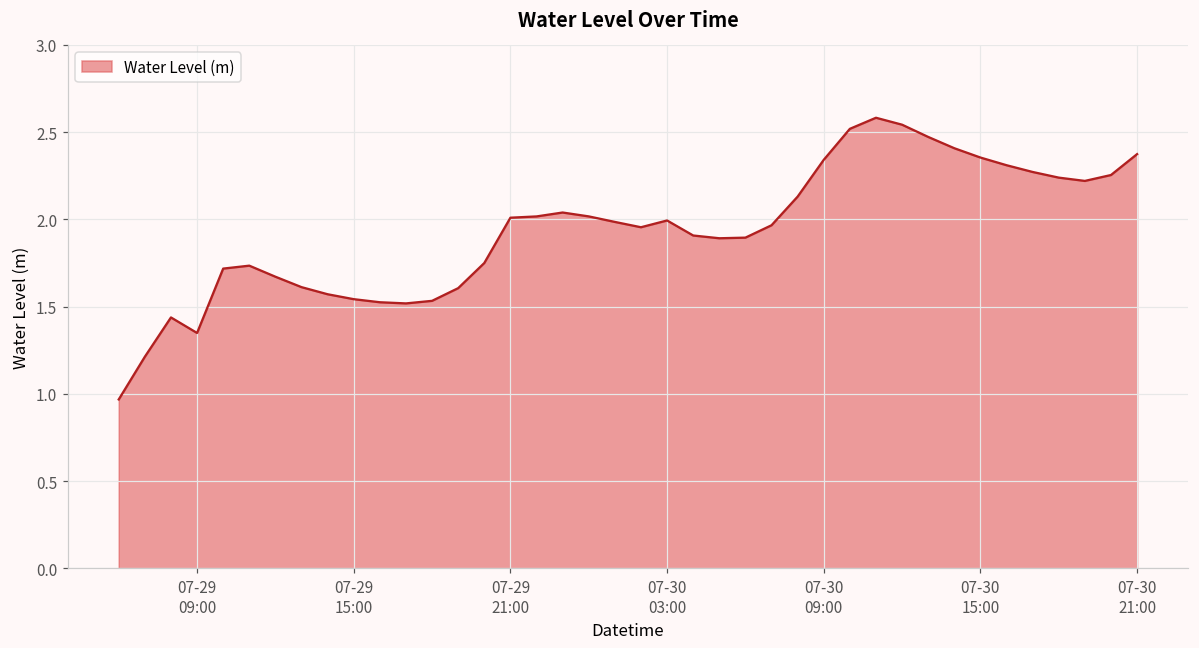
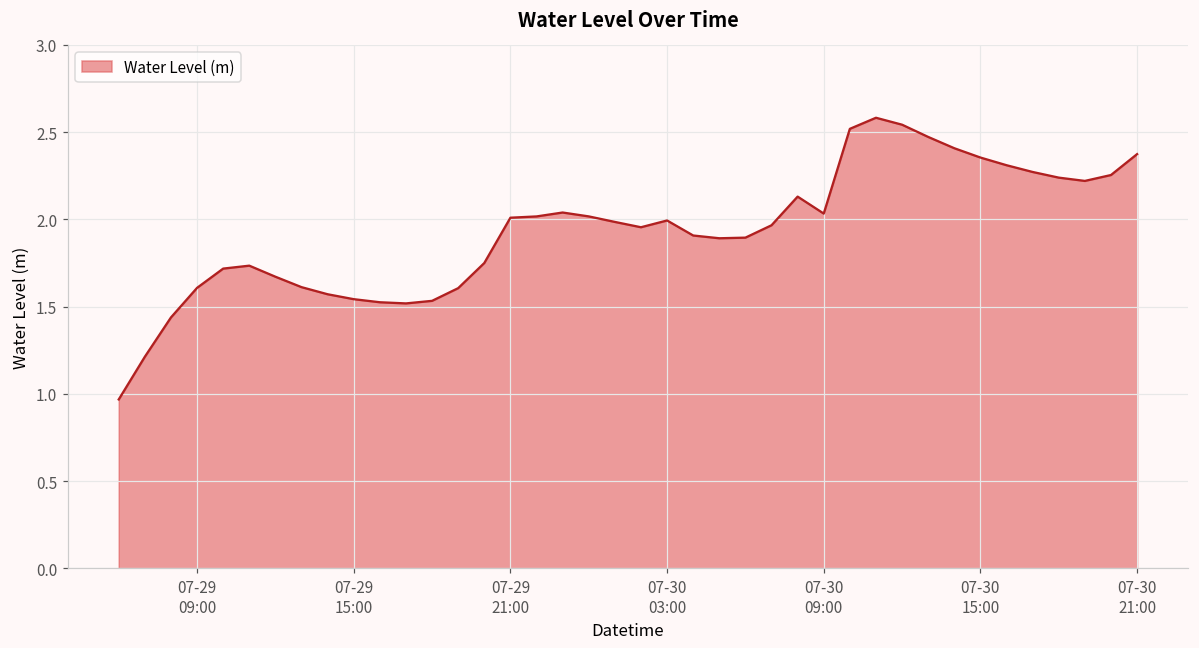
  {
-   "07-29 09:00": 1.35,
+   "07-29 09:00": 1.61,
    "07-29 15:00": 1.54,
    "07-29 21:00": 2.01,
    "07-30 03:00": 1.99,
-   "07-30 09:00": 2.34,
+   "07-30 09:00": 2.03,
    "07-30 15:00": 2.35,
    "07-30 21:00": 2.37
  }
